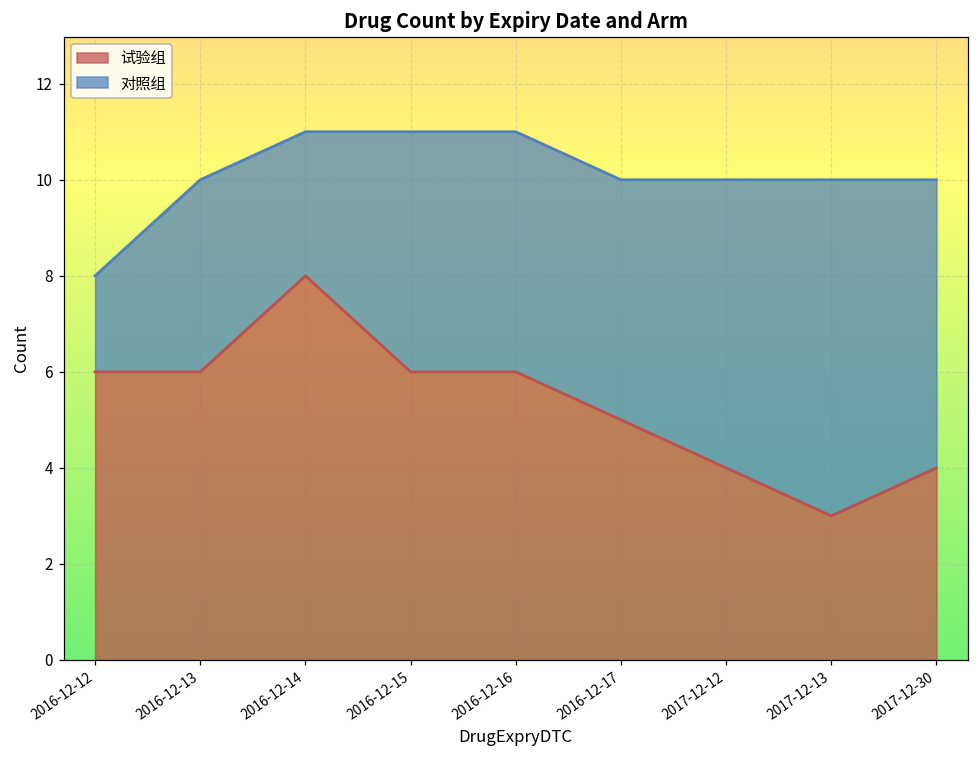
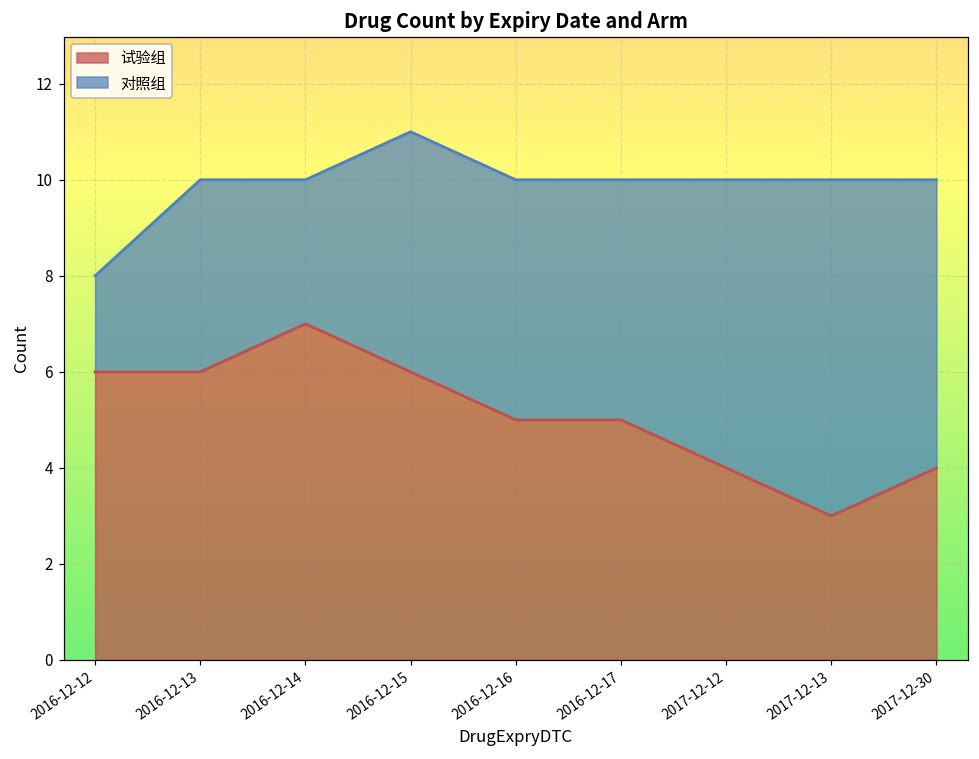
  {
    "试验组": {
      "2016-12-12": 6,
      "2016-12-13": 6,
-     "2016-12-14": 8,
+     "2016-12-14": 7,
      "2016-12-15": 6,
-     "2016-12-16": 6,
+     "2016-12-16": 5,
      "2016-12-17": 5,
      "2017-12-12": 4,
      "2017-12-13": 3,
      "2017-12-30": 4
    },
    "对照组": {
      "2016-12-12": 2,
      "2016-12-13": 4,
      "2016-12-14": 3,
      "2016-12-15": 5,
      "2016-12-16": 5,
      "2016-12-17": 5,
      "2017-12-12": 6,
      "2017-12-13": 7,
      "2017-12-30": 6
    }
  }
